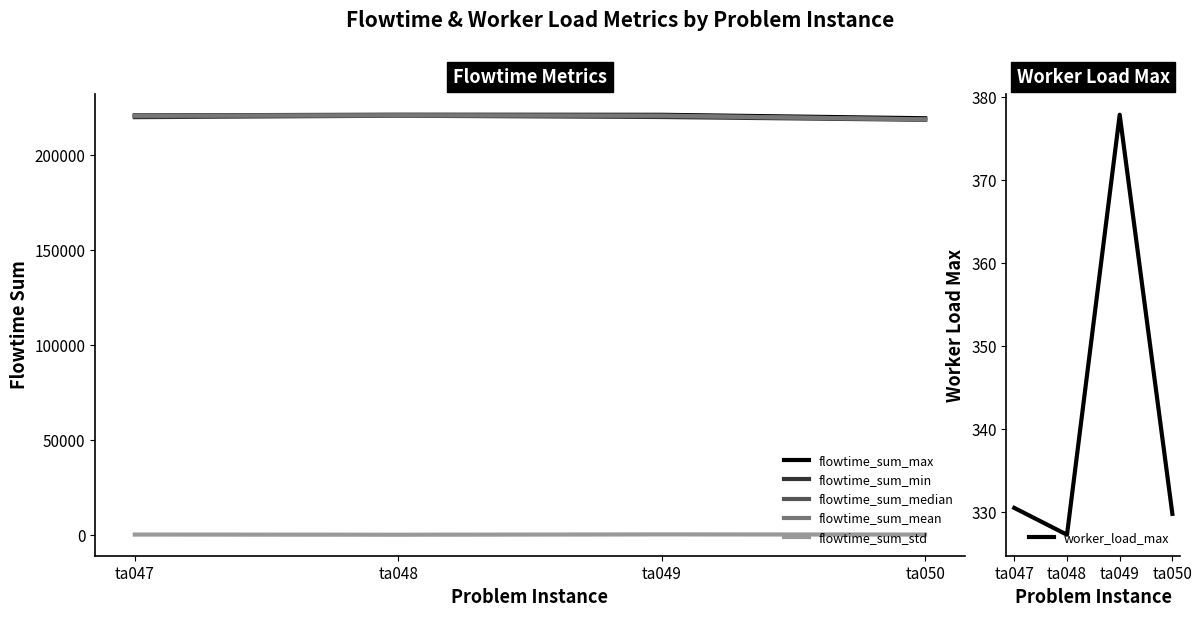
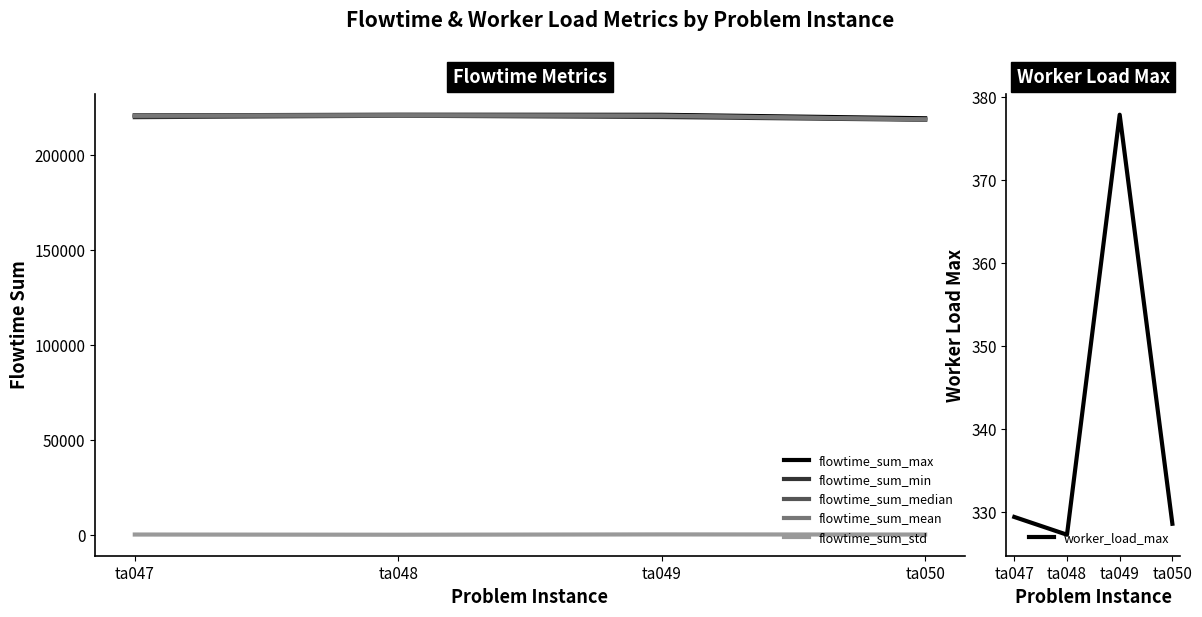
  {
    "Worker Load Max": {
-     "ta047": 331,
+     "ta047": 329,
      "ta048": 327,
      "ta049": 378,
-     "ta050": 330
+     "ta050": 329
    }
  }
